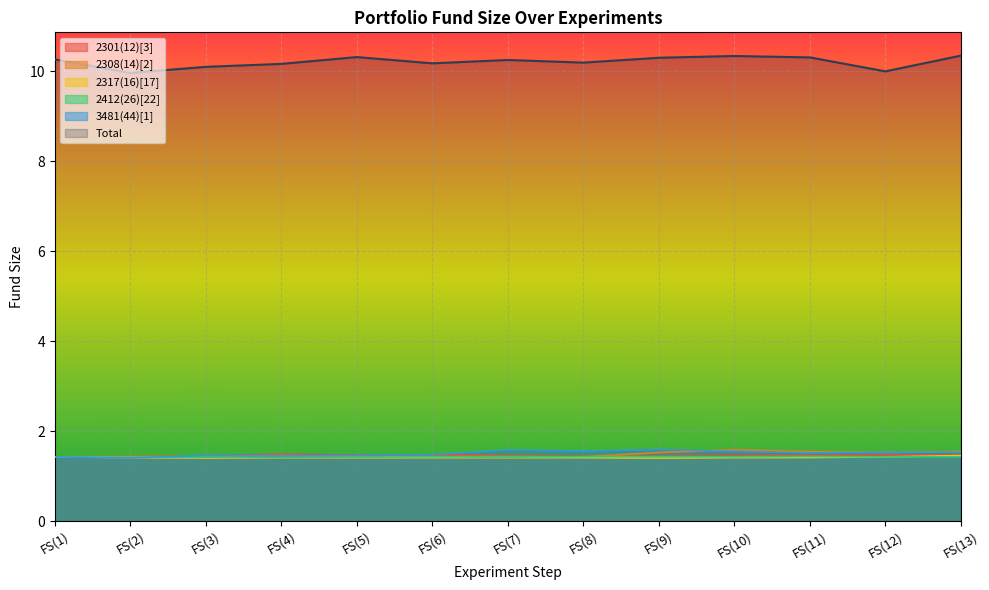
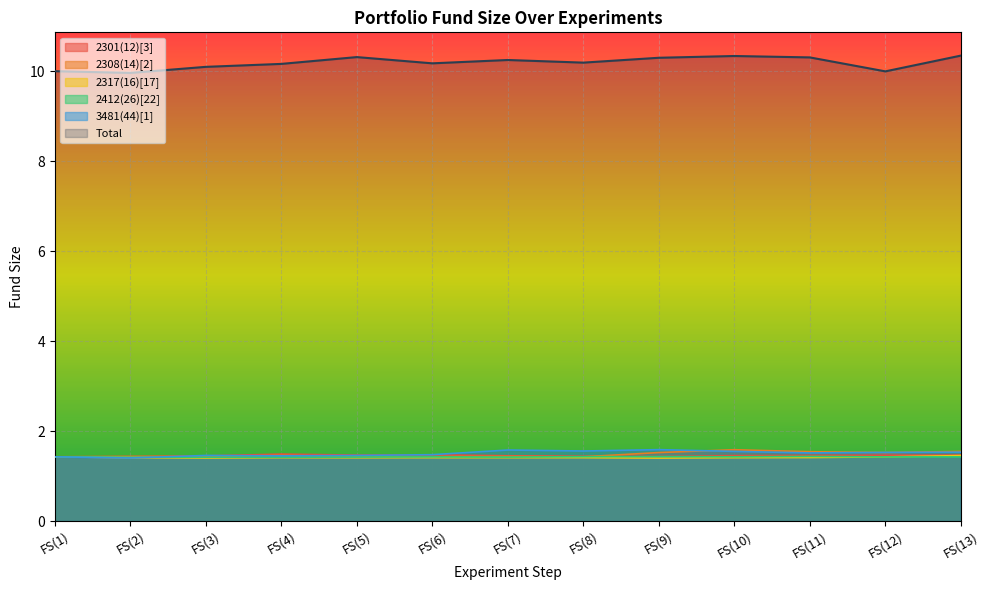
  {
    "3481(44)[1]": {
      "FS(7)": 1.6,
      "FS(8)": 1.6,
      "FS(9)": 1.6
    },
    "Total": {
-     "FS(1)": 10.3,
+     "FS(1)": 10.0,
      "FS(3)": 10.1,
      "FS(4)": 10.2,
      "FS(5)": 10.3,
      "FS(6)": 10.2,
      "FS(7)": 10.2,
      "FS(8)": 10.2,
      "FS(9)": 10.3,
      "FS(10)": 10.3,
      "FS(11)": 10.3,
      "FS(12)": 10.0,
      "FS(13)": 10.3
    }
  }
